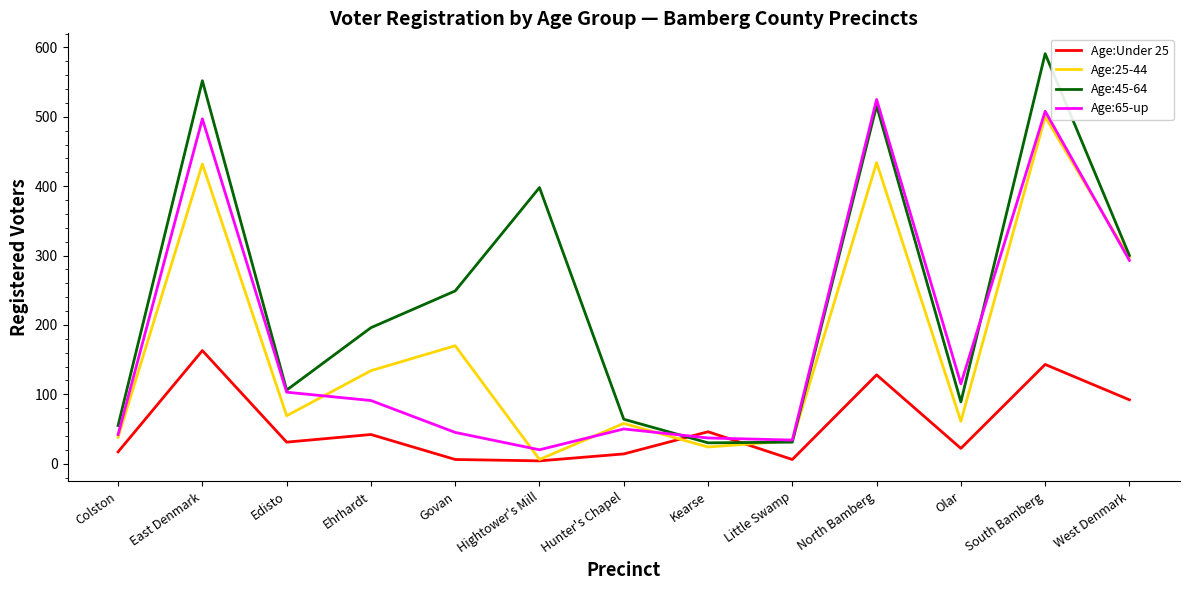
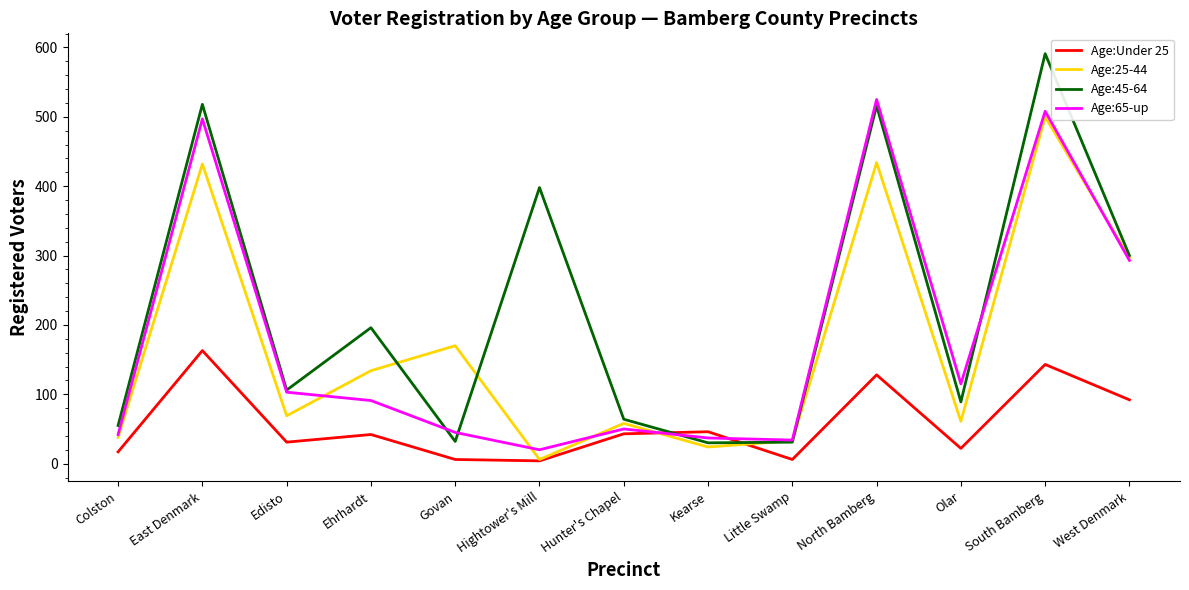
  {
    "Age:Under 25": {
      "Colston": 20,
      "East Denmark": 160,
      "Edisto": 30,
      "Ehrhardt": 40,
      "Govan": 10,
-     "Hunter's Chapel": 10,
+     "Hunter's Chapel": 40,
      "Kearse": 50,
      "Little Swamp": 10,
      "North Bamberg": 130,
      "Olar": 20,
      "South Bamberg": 140,
      "West Denmark": 90
    },
    "Age:25-44": {
      "Colston": 40,
      "East Denmark": 430,
      "Edisto": 70,
      "Ehrhardt": 130,
      "Govan": 170,
      "Hunter's Chapel": 60,
      "Kearse": 20,
      "North Bamberg": 430,
      "Olar": 60,
      "South Bamberg": 500
    },
    "Age:45-64": {
      "Colston": 60,
-     "East Denmark": 550,
+     "East Denmark": 520,
      "Ehrhardt": 200,
-     "Govan": 250,
+     "Govan": 30,
      "Hightower's Mill": 400,
      "Hunter's Chapel": 60,
      "Kearse": 30,
      "North Bamberg": 520,
      "Olar": 90,
      "South Bamberg": 590
    },
    "Age:65-up": {
      "Colston": 40,
      "East Denmark": 500,
      "Ehrhardt": 90,
      "Govan": 50,
      "Hightower's Mill": 20,
      "Hunter's Chapel": 50,
      "Kearse": 40,
      "North Bamberg": 530,
      "Olar": 120,
      "South Bamberg": 510,
      "West Denmark": 290
    }
  }
